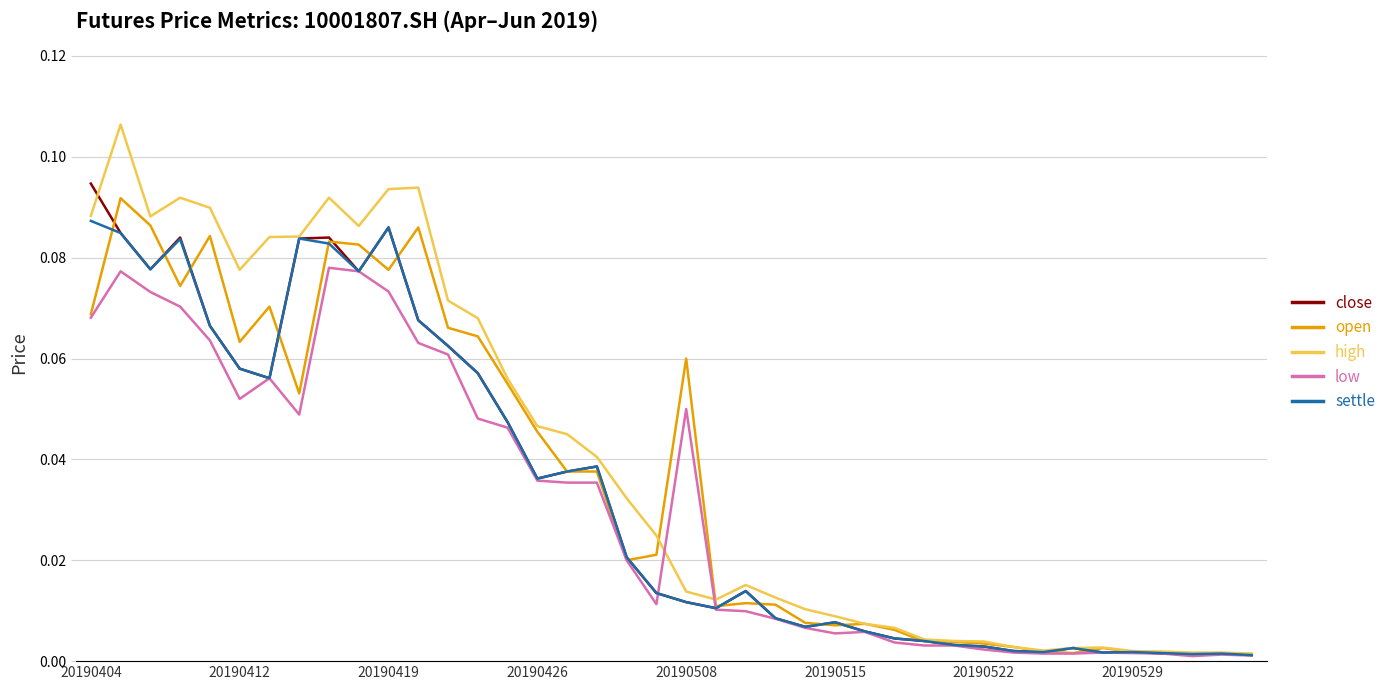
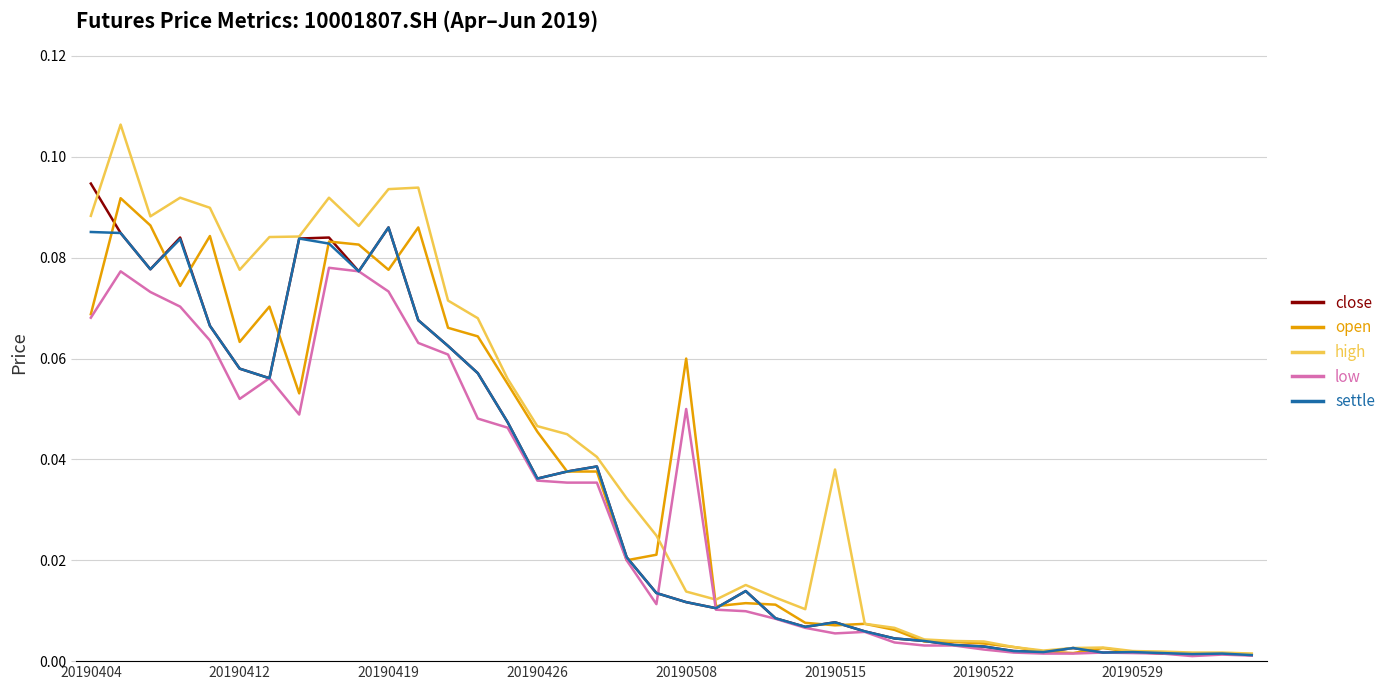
  {
    "close": {
      "20190404": 0.095
    },
    "open": {
      "20190404": 0.069,
      "20190412": 0.063,
      "20190419": 0.078,
      "20190426": 0.046,
      "20190508": 0.060,
      "20190515": 0.007
    },
    "high": {
      "20190404": 0.088,
      "20190412": 0.078,
      "20190419": 0.094,
      "20190426": 0.047,
      "20190508": 0.014,
-     "20190515": 0.009
+     "20190515": 0.038
    },
    "low": {
      "20190404": 0.068,
      "20190412": 0.052,
      "20190419": 0.073,
      "20190508": 0.050,
      "20190515": 0.006,
      "20190522": 0.002
    },
    "settle": {
-     "20190404": 0.087
+     "20190404": 0.085
    }
  }
